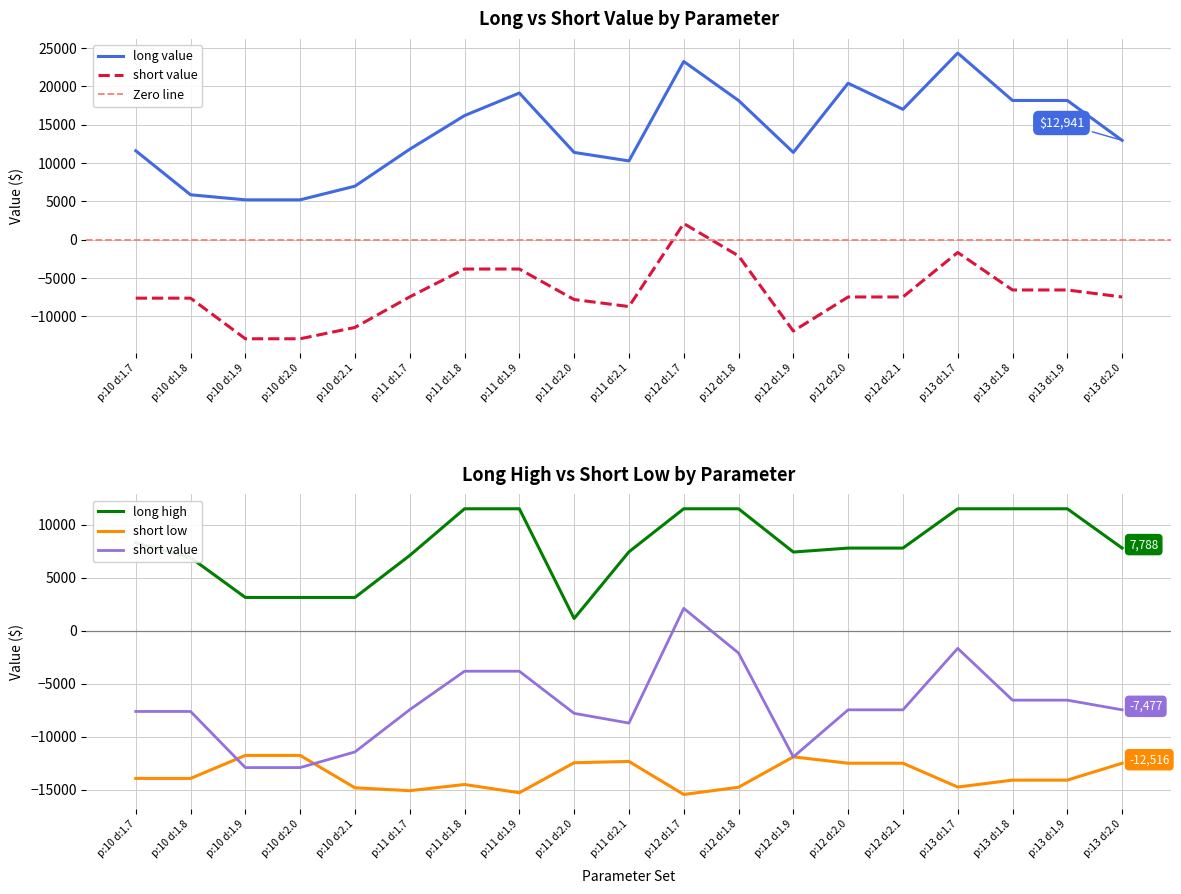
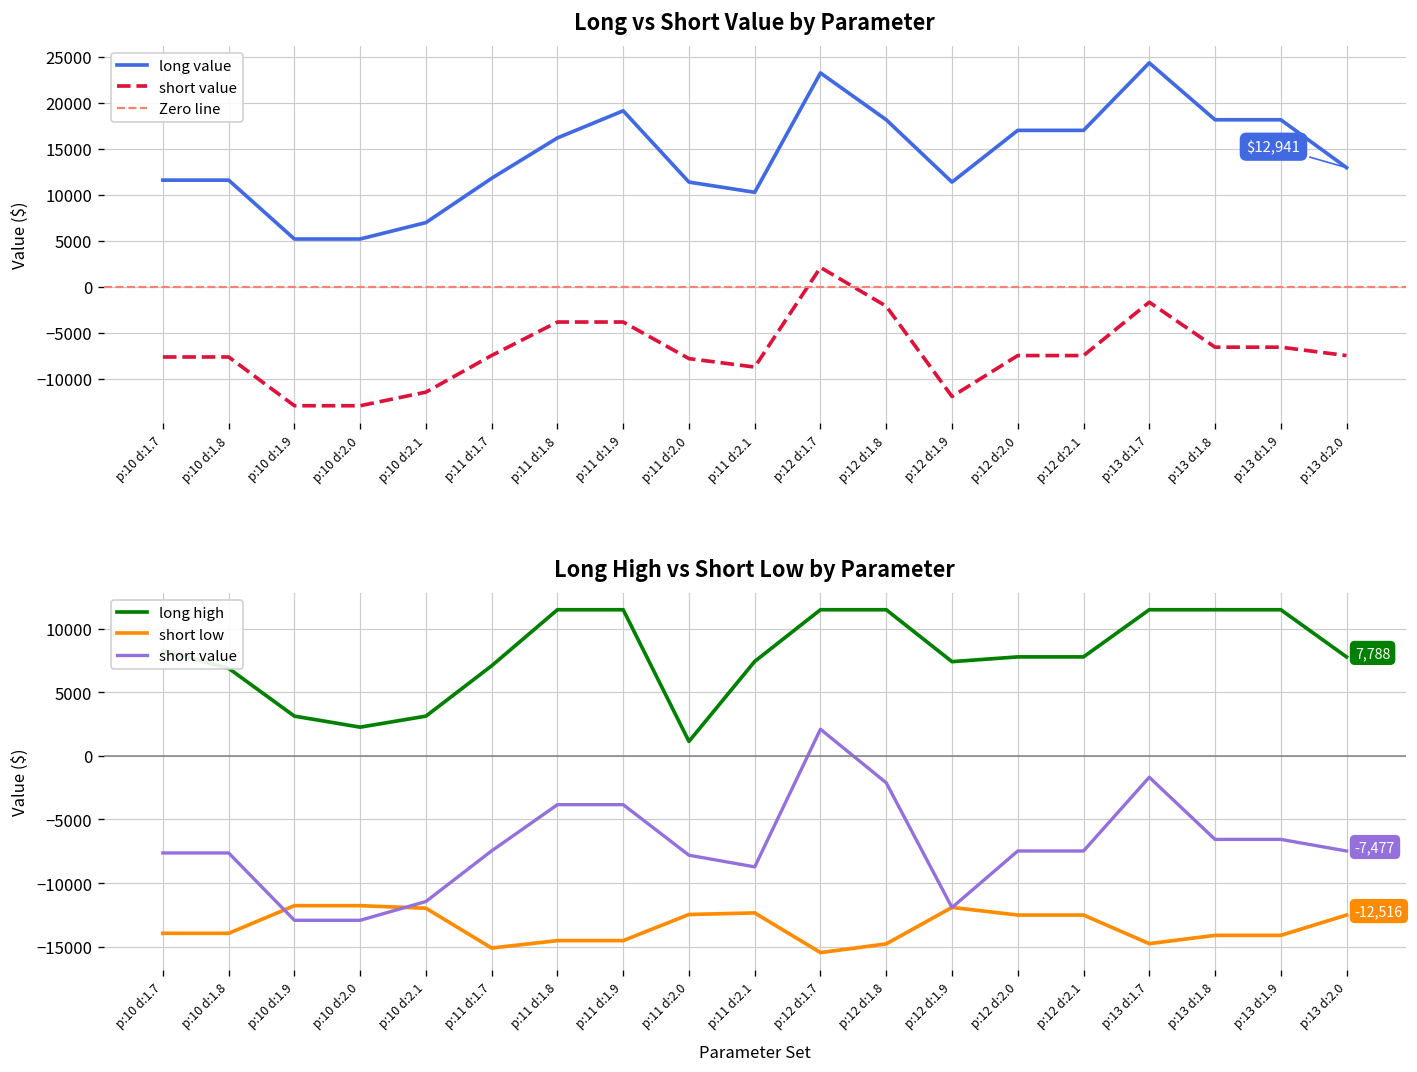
  {
    "Long vs Short Value by Parameter": {
      "long value": {
        "p:10 d:1.7": 12000,
-       "p:10 d:1.8": 6000,
+       "p:10 d:1.8": 12000,
        "p:10 d:1.9": 5000,
        "p:10 d:2.0": 5000,
        "p:10 d:2.1": 7000,
        "p:11 d:1.7": 12000,
        "p:11 d:1.8": 16000,
        "p:11 d:1.9": 19000,
        "p:11 d:2.0": 11000,
        "p:11 d:2.1": 10000,
        "p:12 d:1.7": 23000,
        "p:12 d:1.8": 18000,
        "p:12 d:1.9": 11000,
-       "p:12 d:2.0": 20000,
+       "p:12 d:2.0": 17000,
        "p:12 d:2.1": 17000,
        "p:13 d:1.7": 24000,
        "p:13 d:1.8": 18000,
        "p:13 d:1.9": 18000
      }
    },
    "Long High vs Short Low by Parameter": {
      "long high": {
        "p:10 d:1.9": 3100,
-       "p:10 d:2.0": 3100,
+       "p:10 d:2.0": 2300,
        "p:10 d:2.1": 3100,
        "p:11 d:1.7": 7100,
        "p:11 d:1.8": 11500,
        "p:11 d:1.9": 11500,
        "p:11 d:2.0": 1100,
        "p:11 d:2.1": 7400,
        "p:12 d:1.7": 11500,
        "p:12 d:1.8": 11500,
        "p:12 d:1.9": 7400,
        "p:12 d:2.0": 7800,
        "p:12 d:2.1": 7800,
        "p:13 d:1.7": 11500,
        "p:13 d:1.8": 11500,
        "p:13 d:1.9": 11500
      },
      "short low": {
        "p:10 d:1.7": -14000,
        "p:10 d:1.8": -14000,
        "p:10 d:1.9": -11800,
        "p:10 d:2.0": -11800,
-       "p:10 d:2.1": -14800,
+       "p:10 d:2.1": -12000,
        "p:11 d:1.7": -15100,
        "p:11 d:1.8": -14500,
-       "p:11 d:1.9": -15300,
+       "p:11 d:1.9": -14500,
        "p:11 d:2.0": -12500,
        "p:11 d:2.1": -12300,
        "p:12 d:1.7": -15500,
        "p:12 d:1.8": -14800,
        "p:12 d:2.0": -12500,
        "p:12 d:2.1": -12500,
        "p:13 d:1.7": -14800,
        "p:13 d:1.8": -14100,
        "p:13 d:1.9": -14100
      },
      "short value": {
        "p:10 d:1.7": -7600,
        "p:10 d:1.8": -7600,
        "p:10 d:1.9": -12900,
        "p:10 d:2.0": -12900,
        "p:10 d:2.1": -11400,
        "p:11 d:1.7": -7500,
        "p:11 d:1.8": -3800,
        "p:11 d:1.9": -3800,
        "p:11 d:2.0": -7800,
        "p:11 d:2.1": -8700,
        "p:12 d:1.7": 2100,
        "p:12 d:1.8": -2100,
        "p:12 d:2.0": -7500,
        "p:12 d:2.1": -7500,
        "p:13 d:1.7": -1700,
        "p:13 d:1.8": -6600,
        "p:13 d:1.9": -6600
      }
    }
  }
